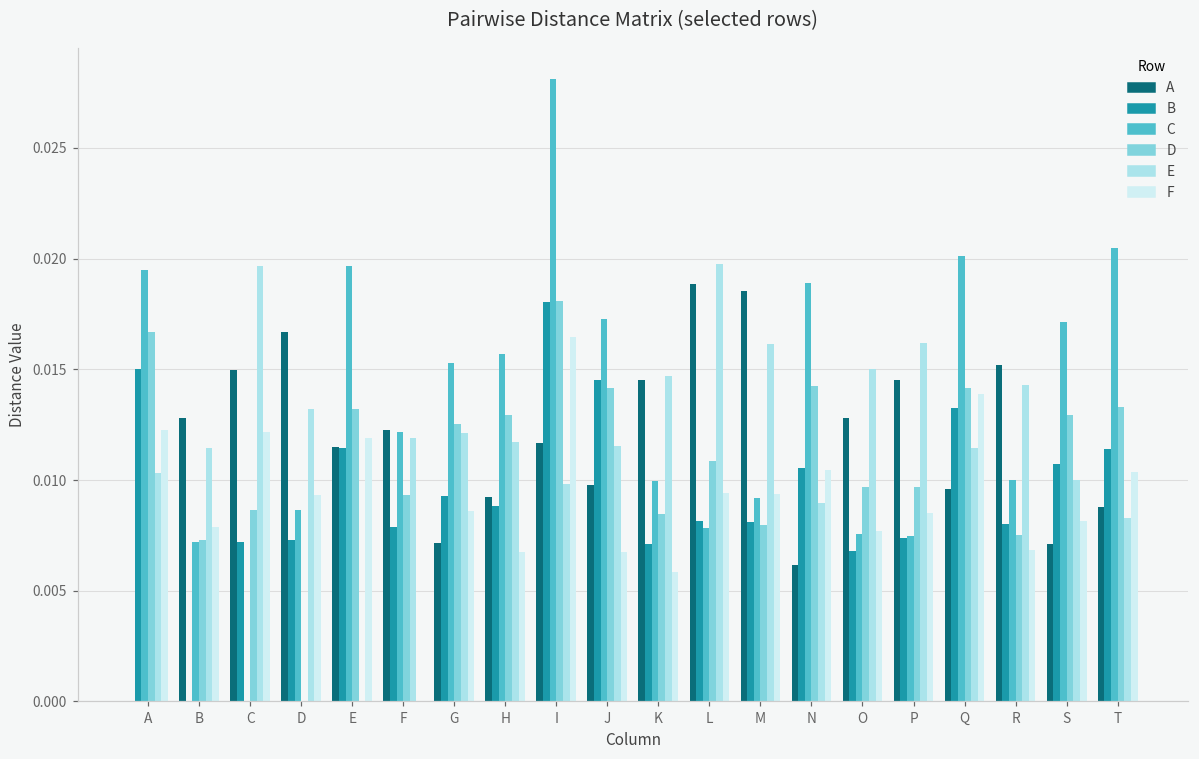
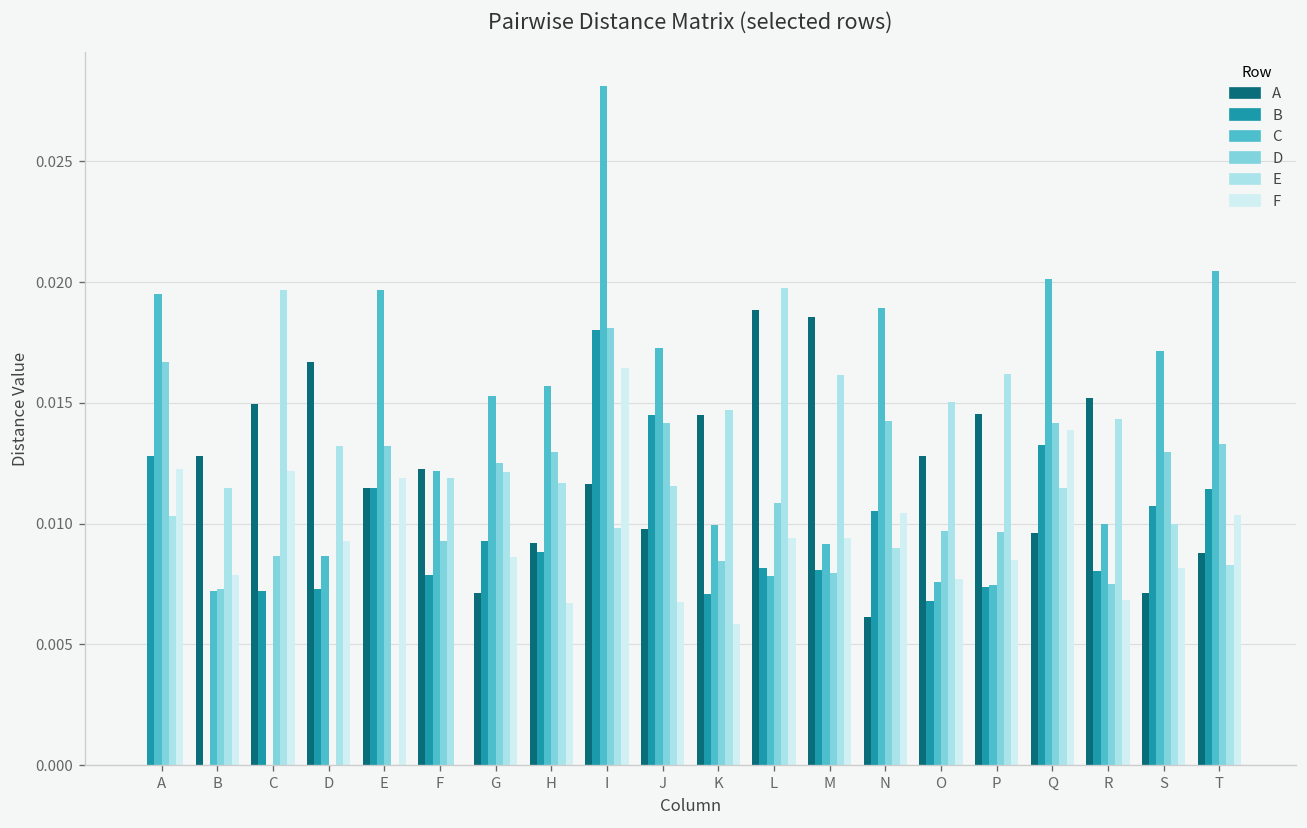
  {
    "A": {
      "A": 0.0000,
      "B": 0.0128,
      "C": 0.0150,
      "D": 0.0167,
      "E": 0.0115,
      "F": 0.0123,
      "G": 0.0071,
      "H": 0.0092,
      "I": 0.0117,
      "J": 0.0098,
      "K": 0.0145,
      "L": 0.0189,
      "M": 0.0186,
      "N": 0.0062,
      "O": 0.0128,
      "P": 0.0145,
      "Q": 0.0096,
      "R": 0.0152,
      "S": 0.0071,
      "T": 0.0088
    },
    "B": {
-     "A": 0.0150,
+     "A": 0.0128,
      "B": 0.0000,
      "C": 0.0072,
      "D": 0.0073,
      "E": 0.0115,
      "F": 0.0079,
      "G": 0.0093,
      "H": 0.0088,
      "I": 0.0180,
      "J": 0.0145,
      "K": 0.0071,
      "L": 0.0082,
      "M": 0.0081,
      "N": 0.0105,
      "O": 0.0068,
      "P": 0.0074,
      "Q": 0.0133,
      "R": 0.0080,
      "S": 0.0107,
      "T": 0.0114
    }
  }
